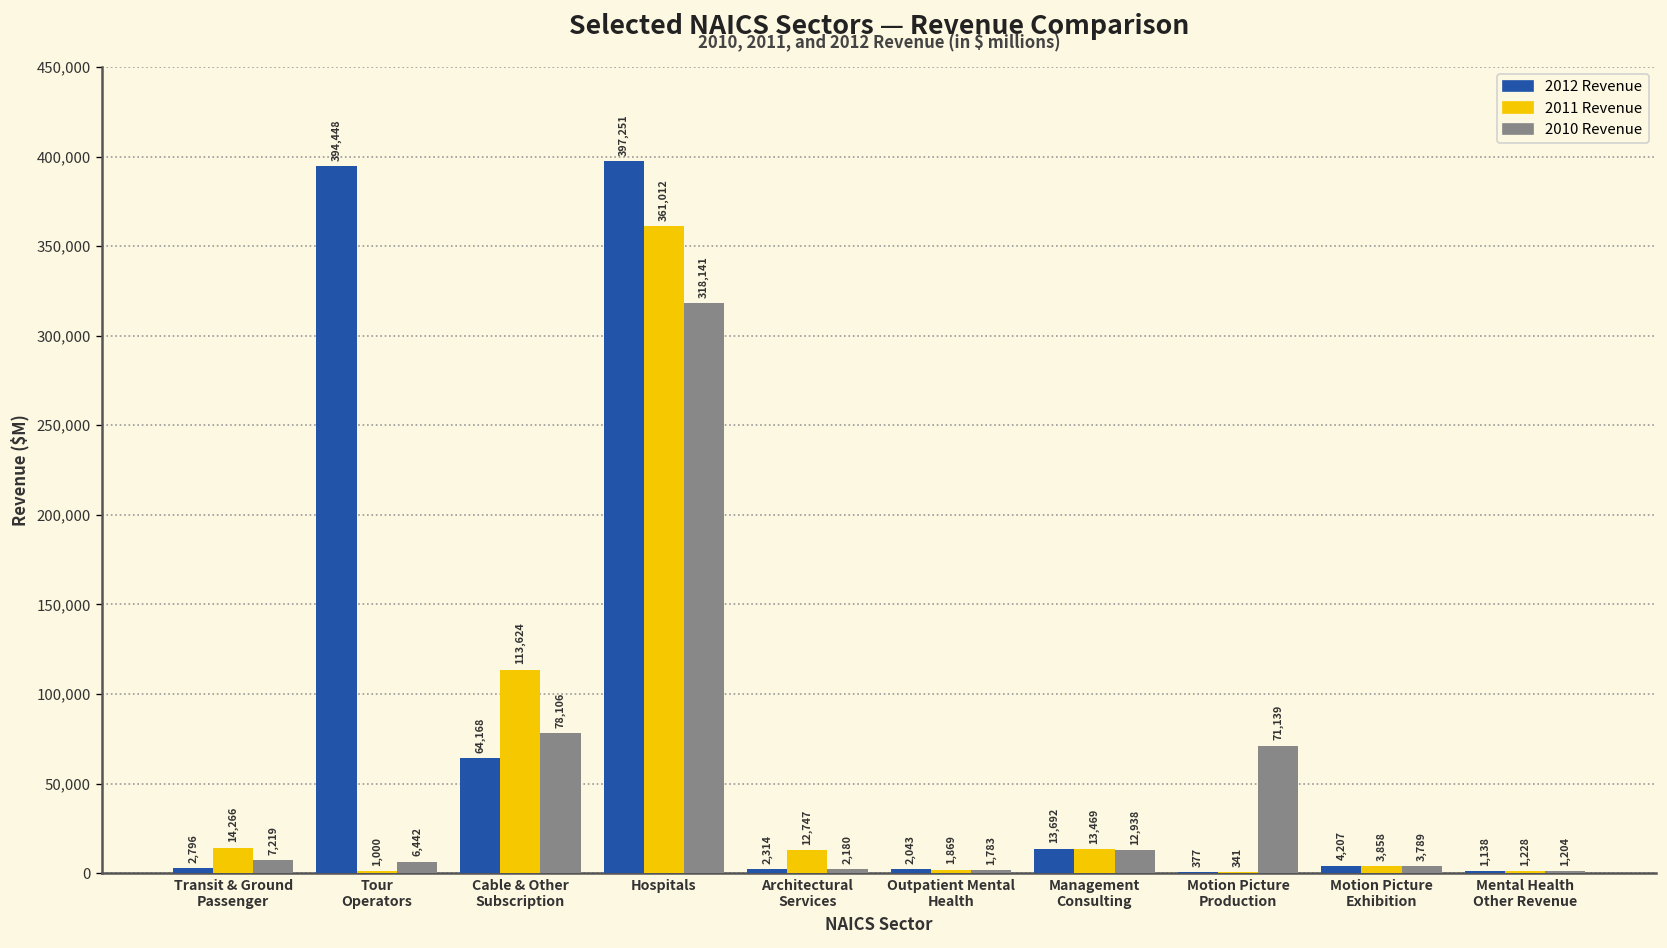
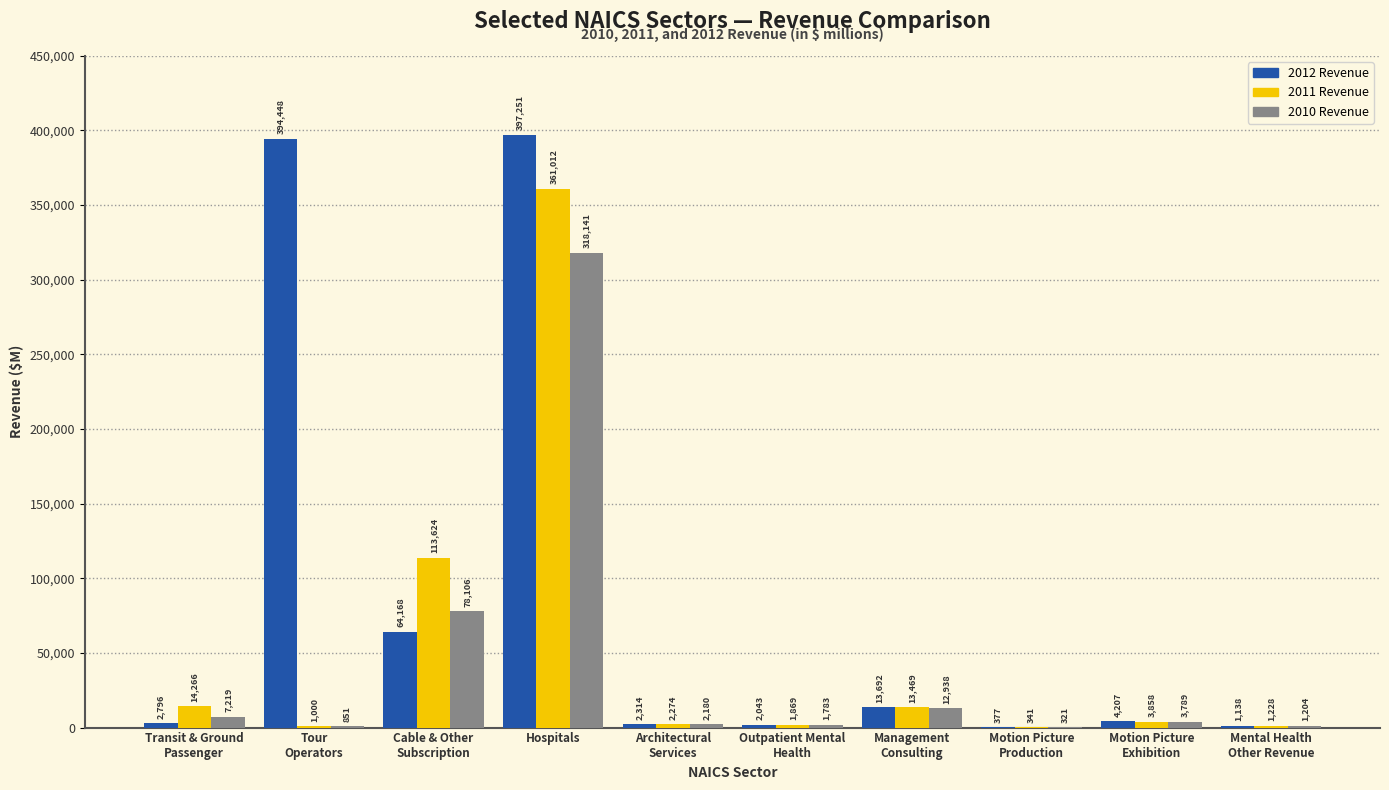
  {
    "2012 Revenue": {
      "Transit & Ground Passenger": "2,796",
      "Tour Operators": "394,448",
      "Cable & Other Subscription": "64,168",
      "Hospitals": "397,251",
      "Architectural Services": "2,314",
      "Outpatient Mental Health": "2,043",
      "Management Consulting": "13,692",
      "Motion Picture Production": "377",
      "Motion Picture Exhibition": "4,207",
      "Mental Health Other Revenue": "1,138"
    },
    "2011 Revenue": {
      "Transit & Ground Passenger": "14,266",
      "Tour Operators": "1,000",
      "Cable & Other Subscription": "113,624",
      "Hospitals": "361,012",
-     "Architectural Services": "12,747",
+     "Architectural Services": "2,274",
      "Outpatient Mental Health": "1,869",
      "Management Consulting": "13,469",
      "Motion Picture Production": "341",
      "Motion Picture Exhibition": "3,858",
      "Mental Health Other Revenue": "1,228"
    },
    "2010 Revenue": {
      "Transit & Ground Passenger": "7,219",
-     "Tour Operators": "6,442",
+     "Tour Operators": "851",
      "Cable & Other Subscription": "78,106",
      "Hospitals": "318,141",
      "Architectural Services": "2,180",
      "Outpatient Mental Health": "1,783",
      "Management Consulting": "12,938",
-     "Motion Picture Production": "71,139",
+     "Motion Picture Production": "321",
      "Motion Picture Exhibition": "3,789",
      "Mental Health Other Revenue": "1,204"
    }
  }
